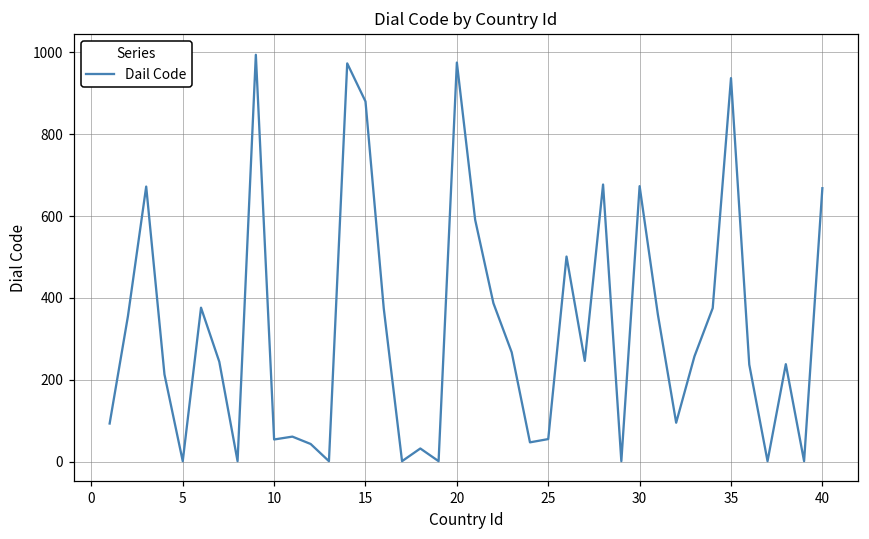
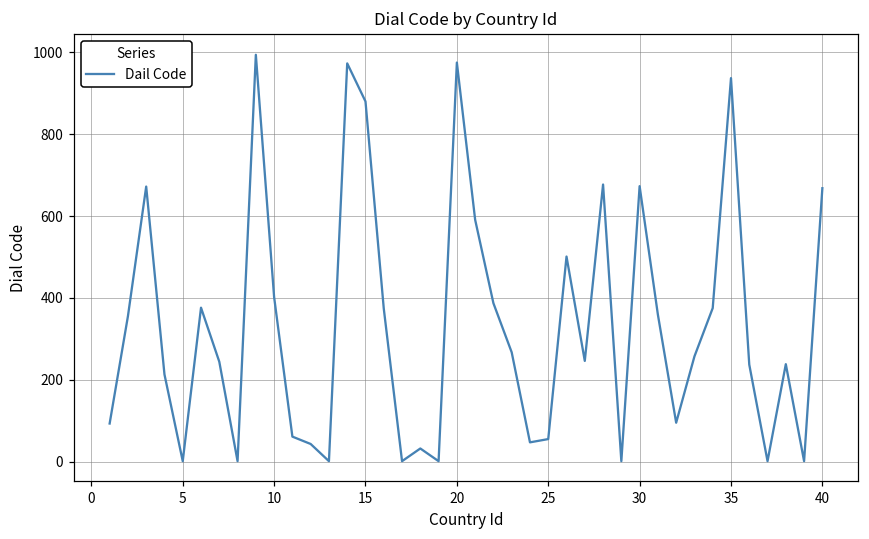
  {
    "5": 0,
-   "10": 50,
+   "10": 400,
    "15": 880,
    "20": 980,
    "25": 60,
    "30": 670,
    "35": 940,
    "40": 670
  }
